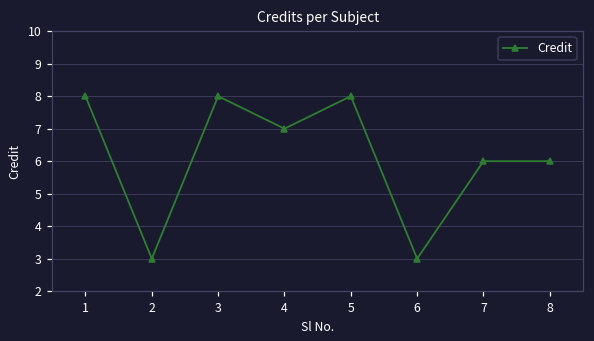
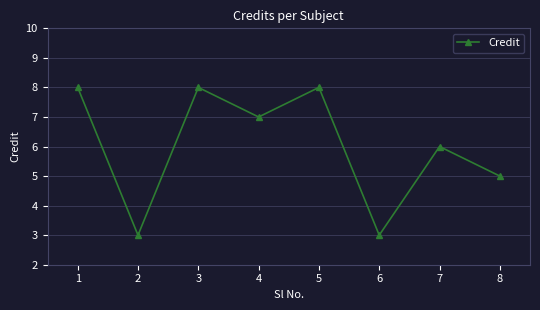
  {
    "1": 8,
    "2": 3,
    "3": 8,
    "4": 7,
    "5": 8,
    "6": 3,
    "7": 6,
-   "8": 6
+   "8": 5
  }
